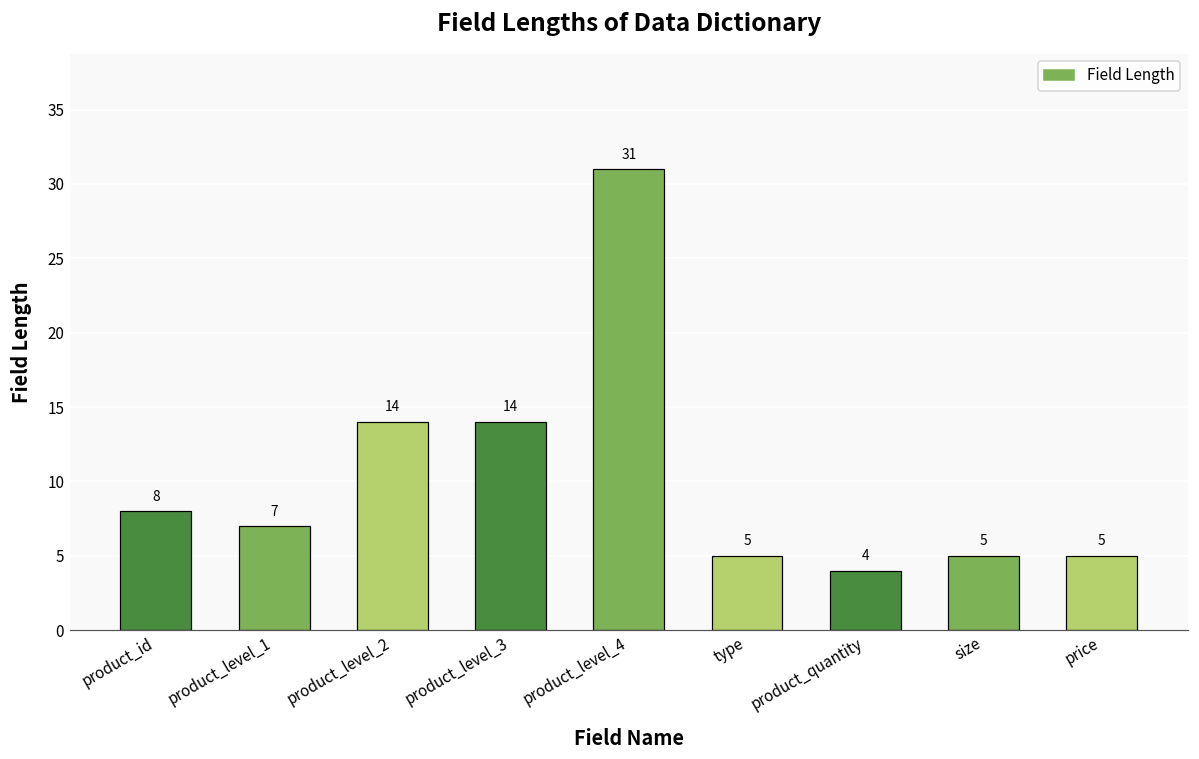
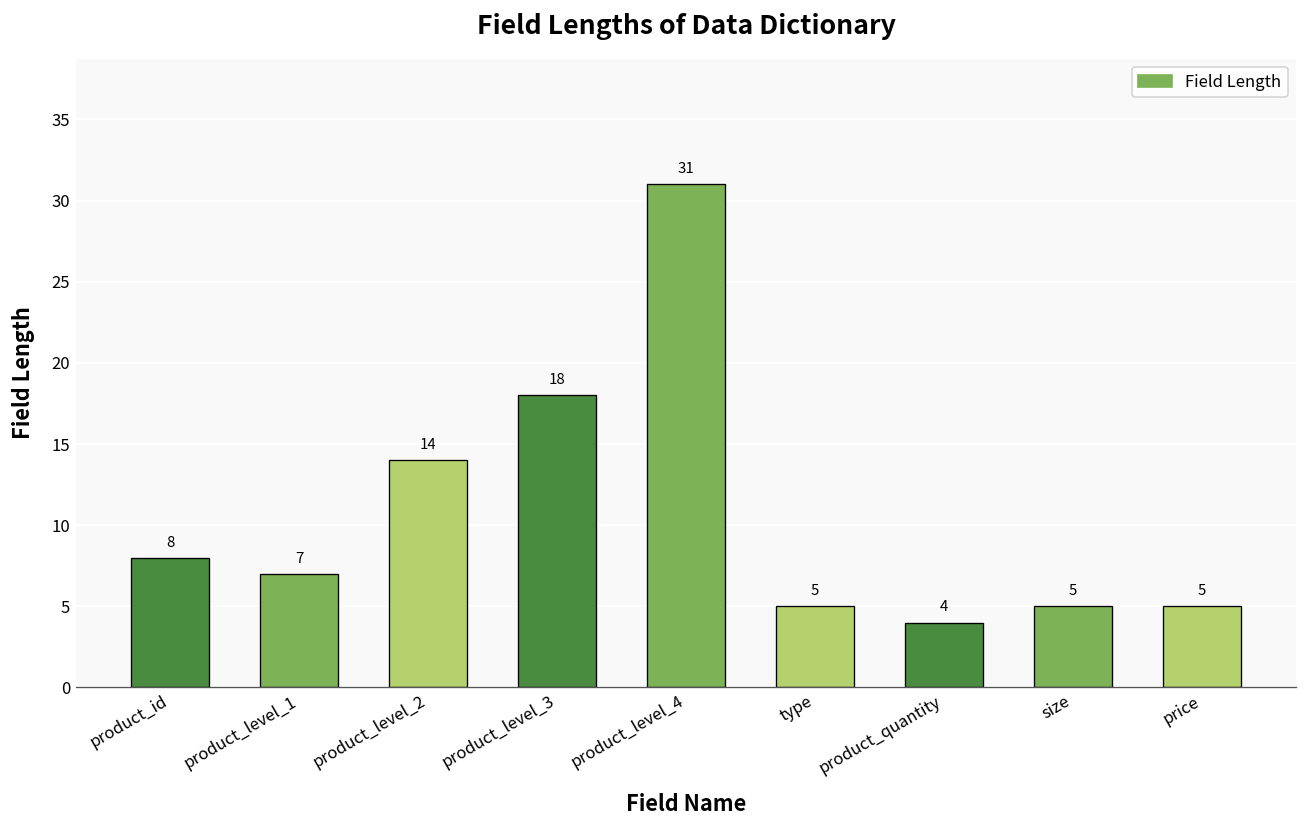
  {
    "product_id": 8,
    "product_level_1": 7,
    "product_level_2": 14,
-   "product_level_3": 14,
+   "product_level_3": 18,
    "product_level_4": 31,
    "type": 5,
    "product_quantity": 4,
    "size": 5,
    "price": 5
  }
